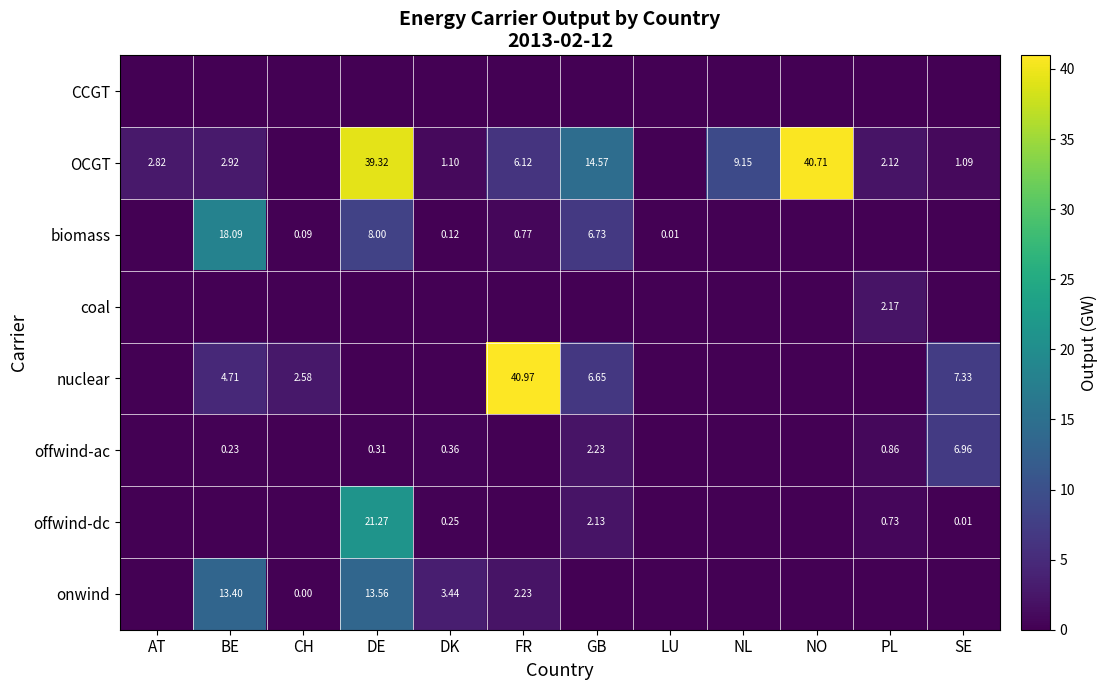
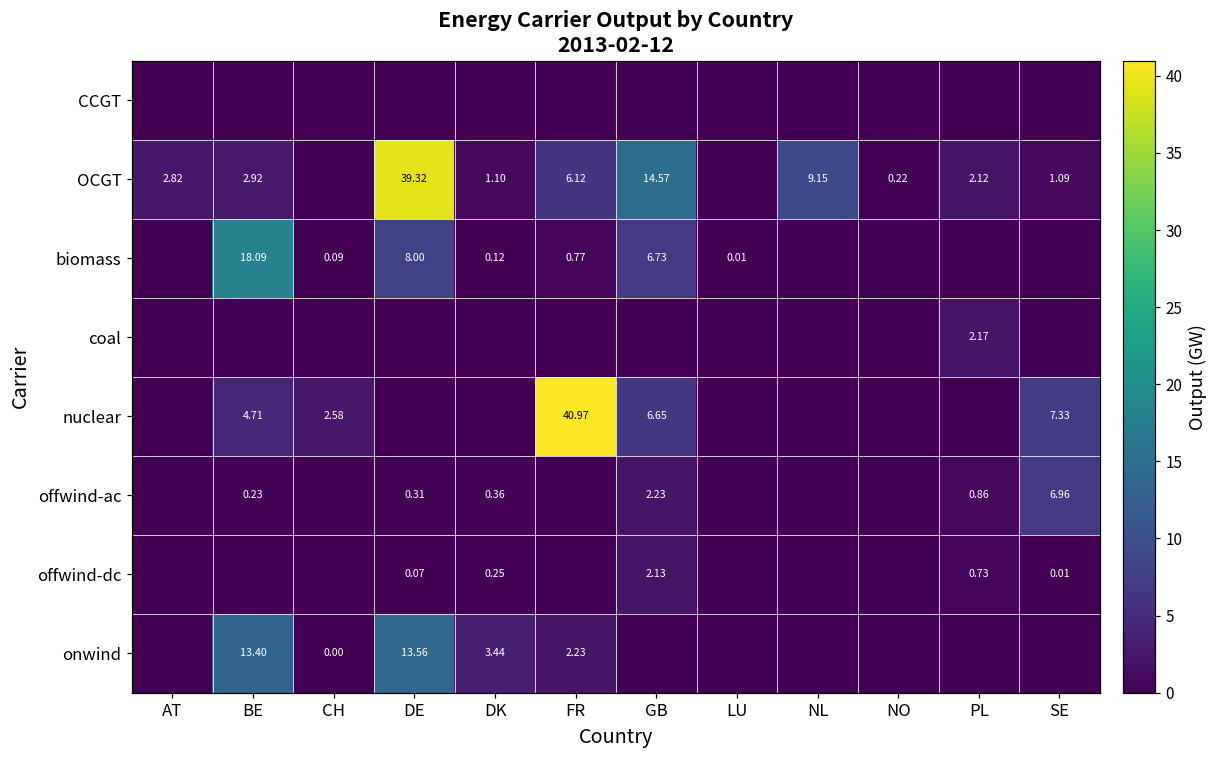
  {
    "OCGT": {
      "AT": 2.82,
      "BE": 2.92,
      "DE": 39.32,
      "DK": 1.10,
      "FR": 6.12,
      "GB": 14.57,
      "NL": 9.15,
-     "NO": 40.71,
+     "NO": 0.22,
      "PL": 2.12,
      "SE": 1.09
    },
    "biomass": {
      "BE": 18.09,
      "CH": 0.09,
      "DE": 8.00,
      "DK": 0.12,
      "FR": 0.77,
      "GB": 6.73,
      "LU": 0.01
    },
    "coal": {
      "PL": 2.17
    },
    "nuclear": {
      "BE": 4.71,
      "CH": 2.58,
      "FR": 40.97,
      "GB": 6.65,
      "SE": 7.33
    },
    "offwind-ac": {
      "BE": 0.23,
      "DE": 0.31,
      "DK": 0.36,
      "GB": 2.23,
      "PL": 0.86,
      "SE": 6.96
    },
    "offwind-dc": {
-     "DE": 21.27,
+     "DE": 0.07,
      "DK": 0.25,
      "GB": 2.13,
      "PL": 0.73,
      "SE": 0.01
    },
    "onwind": {
      "BE": 13.40,
      "CH": 0.00,
      "DE": 13.56,
      "DK": 3.44,
      "FR": 2.23
    }
  }
